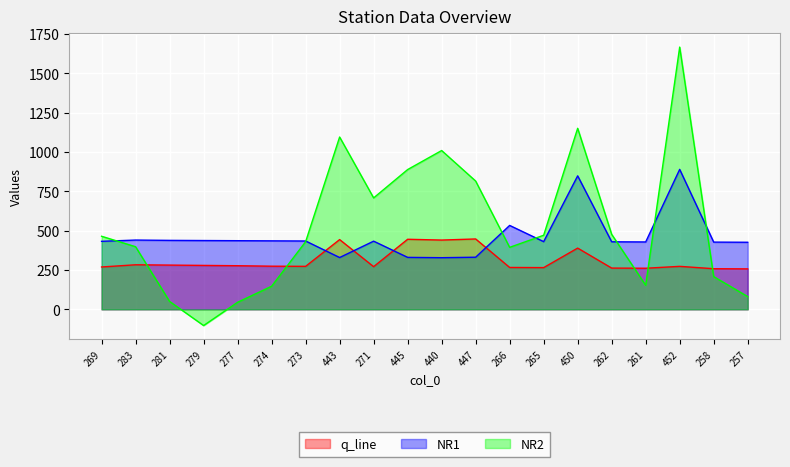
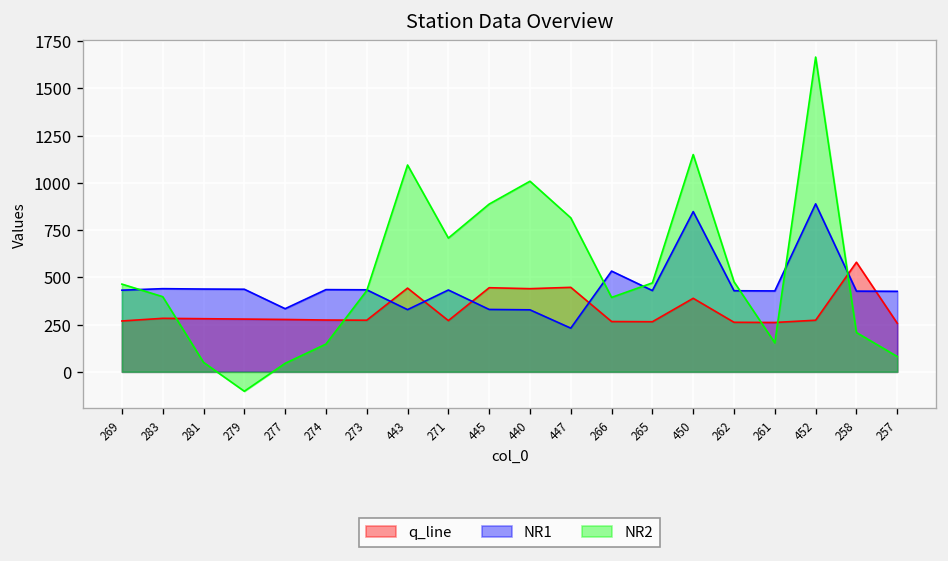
  {
    "q_line": {
      "269": 270,
      "283": 280,
      "281": 280,
      "279": 280,
      "277": 280,
      "274": 270,
      "273": 270,
      "443": 440,
      "271": 270,
      "445": 450,
      "440": 440,
      "447": 450,
      "266": 270,
      "265": 270,
      "450": 390,
      "262": 260,
      "261": 260,
      "452": 270,
-     "258": 260,
+     "258": 580,
      "257": 260
    },
    "NR1": {
      "269": 430,
      "283": 440,
      "281": 440,
      "279": 440,
-     "277": 440,
+     "277": 330,
      "274": 440,
      "443": 330,
      "271": 430,
      "445": 330,
      "440": 330,
-     "447": 330,
+     "447": 230,
      "266": 530,
      "265": 430,
      "450": 850,
      "262": 430,
      "261": 430,
      "452": 890,
      "258": 430,
      "257": 430
    }
  }
